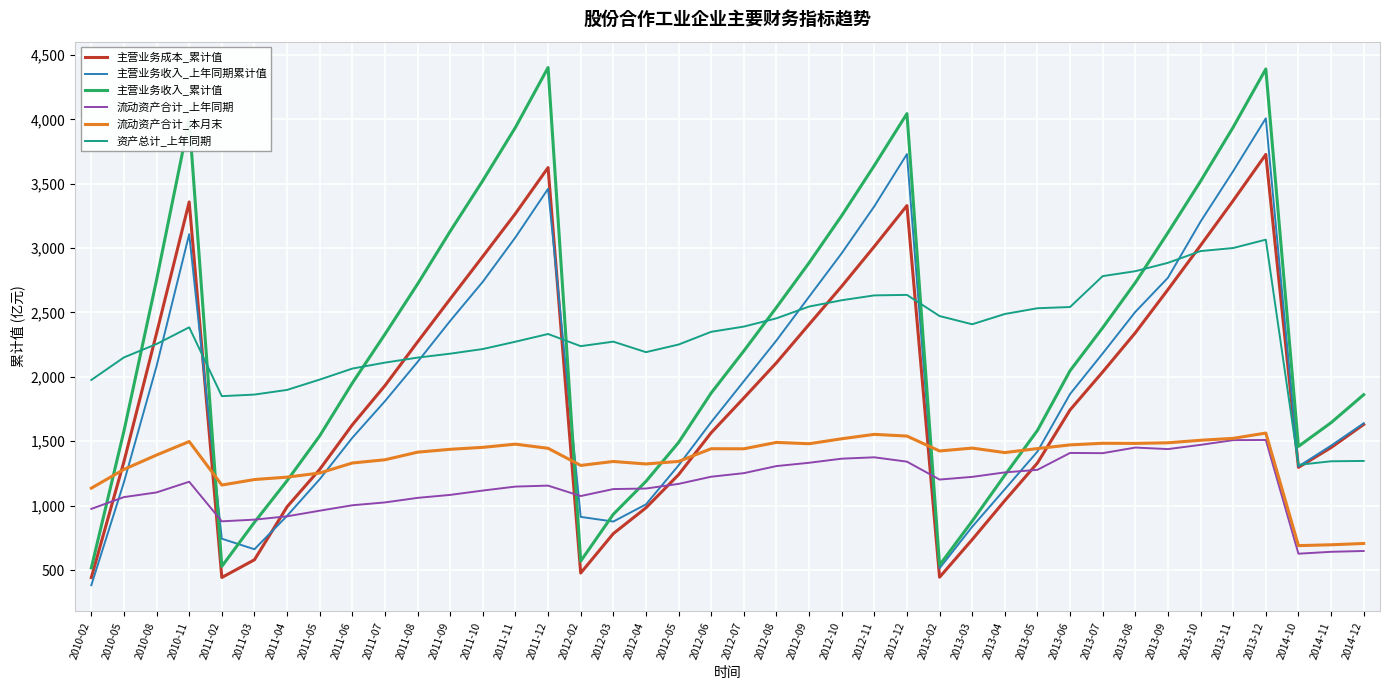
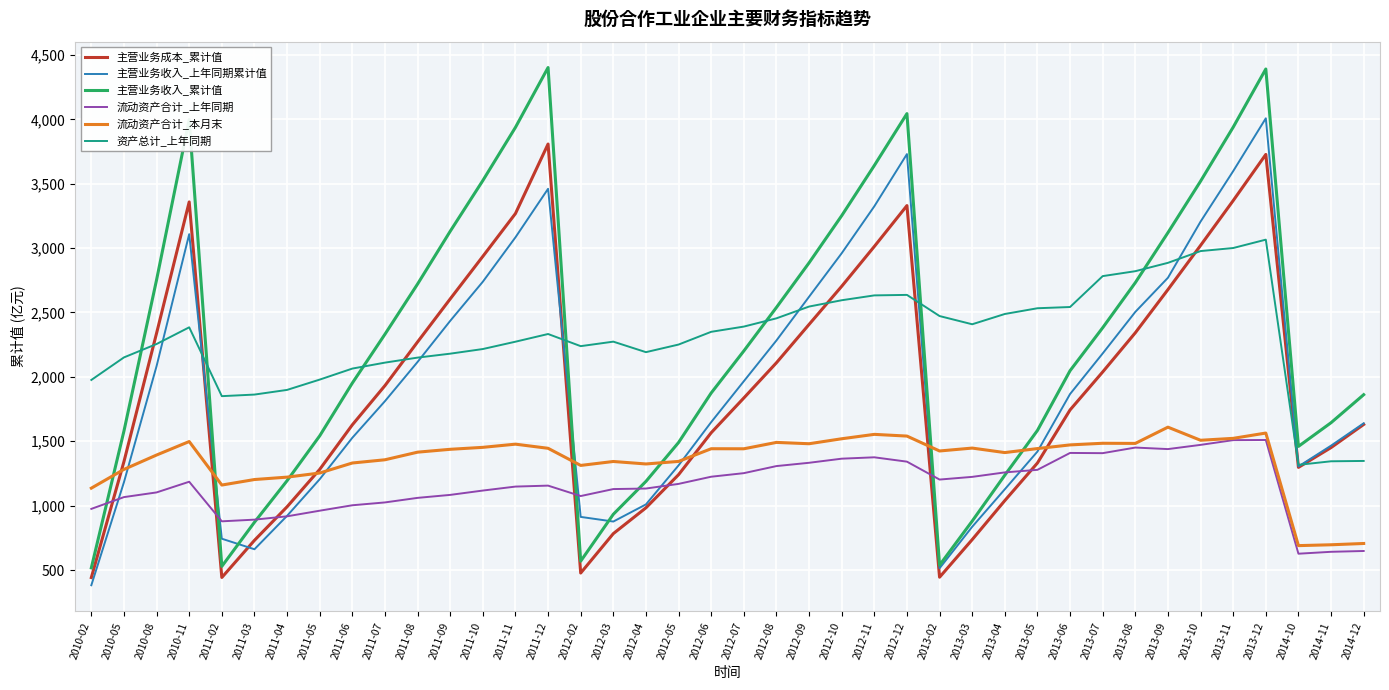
  {
    "主营业务成本_累计值": {
      "2010-02": "440",
      "2010-05": "1,340",
      "2010-08": "2,340",
      "2010-11": "3,360",
      "2011-02": "440",
-     "2011-03": "580",
+     "2011-03": "730",
      "2011-04": "990",
      "2011-05": "1,280",
      "2011-06": "1,630",
      "2011-07": "1,930",
      "2011-08": "2,270",
      "2011-09": "2,610",
      "2011-10": "2,940",
      "2011-11": "3,270",
-     "2011-12": "3,630",
+     "2011-12": "3,810",
      "2012-02": "480",
      "2012-03": "780",
      "2012-04": "980",
      "2012-05": "1,240",
      "2012-06": "1,570",
      "2012-07": "1,840",
      "2012-08": "2,110",
      "2012-09": "2,410",
      "2012-10": "2,700",
      "2012-11": "3,010",
      "2012-12": "3,330",
      "2013-02": "440",
      "2013-03": "740",
      "2013-04": "1,040",
      "2013-05": "1,330",
      "2013-06": "1,740",
      "2013-07": "2,040",
      "2013-08": "2,340",
      "2013-09": "2,680",
      "2013-10": "3,020",
      "2013-11": "3,370",
      "2013-12": "3,730"
    },
    "主营业务收入_上年同期累计值": {
      "2010-02": "380",
      "2010-05": "1,180",
      "2010-08": "2,080",
      "2010-11": "3,110",
      "2011-02": "740",
      "2011-03": "660",
      "2011-05": "1,210",
      "2011-06": "1,530",
      "2011-07": "1,810",
      "2011-08": "2,120",
      "2011-09": "2,430",
      "2011-10": "2,740",
      "2011-11": "3,080",
      "2011-12": "3,460",
      "2012-02": "910",
      "2012-03": "880",
      "2012-04": "1,010",
      "2012-05": "1,310",
      "2012-06": "1,650",
      "2012-07": "1,970",
      "2012-08": "2,280",
      "2012-09": "2,620",
      "2012-10": "2,960",
      "2012-11": "3,320",
      "2012-12": "3,730",
      "2013-02": "510",
      "2013-03": "840",
      "2013-04": "1,130",
      "2013-05": "1,420",
      "2013-06": "1,870",
      "2013-07": "2,180",
      "2013-08": "2,500",
      "2013-09": "2,770",
      "2013-10": "3,210",
      "2013-11": "3,600",
      "2013-12": "4,010"
    },
    "流动资产合计_上年同期": {
      "2010-02": "970",
      "2010-05": "1,070",
      "2010-08": "1,100",
      "2010-11": "1,190",
      "2011-02": "880",
      "2011-03": "890",
      "2011-05": "960",
      "2011-06": "1,000",
      "2011-07": "1,020",
      "2011-08": "1,060",
      "2011-09": "1,080",
      "2011-10": "1,120",
      "2011-11": "1,150",
      "2011-12": "1,160",
      "2012-02": "1,070",
      "2012-03": "1,130",
      "2012-04": "1,130",
      "2012-05": "1,170",
      "2012-06": "1,220",
      "2012-07": "1,250",
      "2012-08": "1,310",
      "2012-09": "1,330",
      "2012-10": "1,360",
      "2012-11": "1,380",
      "2012-12": "1,340",
      "2013-02": "1,200",
      "2013-03": "1,220",
      "2013-04": "1,260",
      "2013-05": "1,280",
      "2013-06": "1,410",
      "2013-07": "1,410",
      "2013-08": "1,450",
      "2013-09": "1,440",
      "2013-10": "1,470",
      "2013-12": "1,510",
      "2014-10": "630",
      "2014-11": "640",
      "2014-12": "650"
    },
    "流动资产合计_本月末": {
      "2010-02": "1,140",
      "2010-05": "1,280",
      "2010-08": "1,390",
      "2010-11": "1,500",
      "2011-02": "1,160",
      "2011-03": "1,200",
      "2011-04": "1,220",
      "2011-05": "1,250",
      "2011-06": "1,330",
      "2011-07": "1,360",
      "2011-08": "1,420",
      "2011-09": "1,440",
      "2011-10": "1,450",
      "2011-11": "1,480",
      "2011-12": "1,450",
      "2012-02": "1,310",
      "2012-03": "1,340",
      "2012-04": "1,320",
      "2012-05": "1,340",
      "2012-06": "1,440",
      "2012-07": "1,440",
      "2012-08": "1,490",
      "2012-09": "1,480",
      "2012-10": "1,520",
      "2012-11": "1,550",
      "2012-12": "1,540",
      "2013-02": "1,420",
      "2013-03": "1,450",
      "2013-04": "1,410",
      "2013-05": "1,440",
      "2013-06": "1,470",
      "2013-07": "1,480",
      "2013-08": "1,480",
-     "2013-09": "1,490",
+     "2013-09": "1,610",
      "2013-10": "1,510",
      "2013-12": "1,560",
      "2014-10": "690",
      "2014-11": "700",
      "2014-12": "710"
    }
  }
